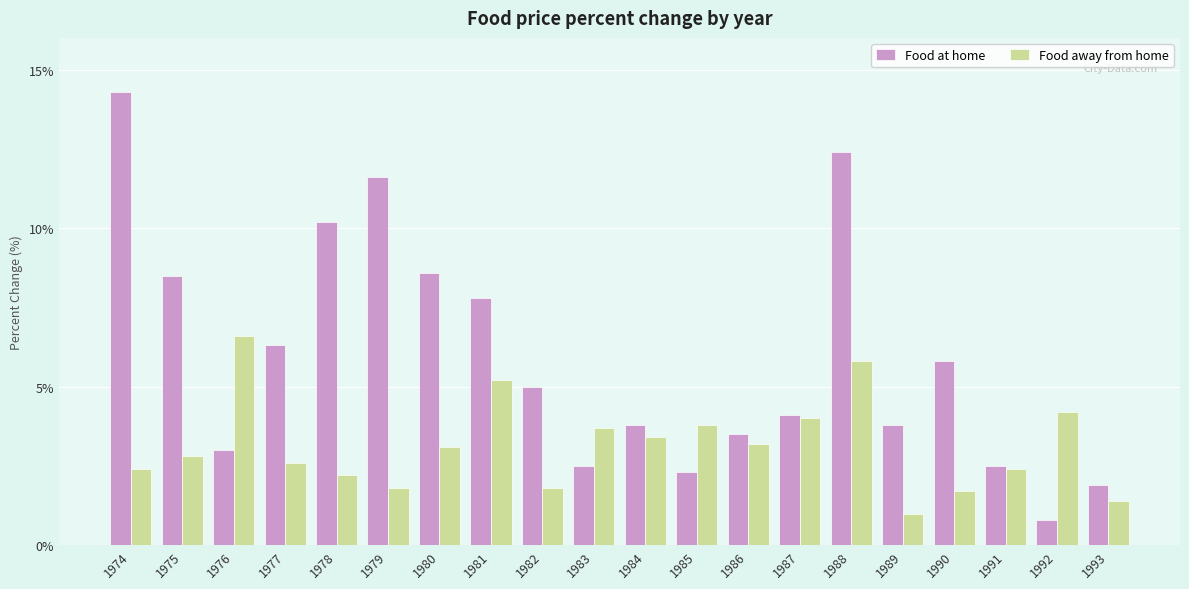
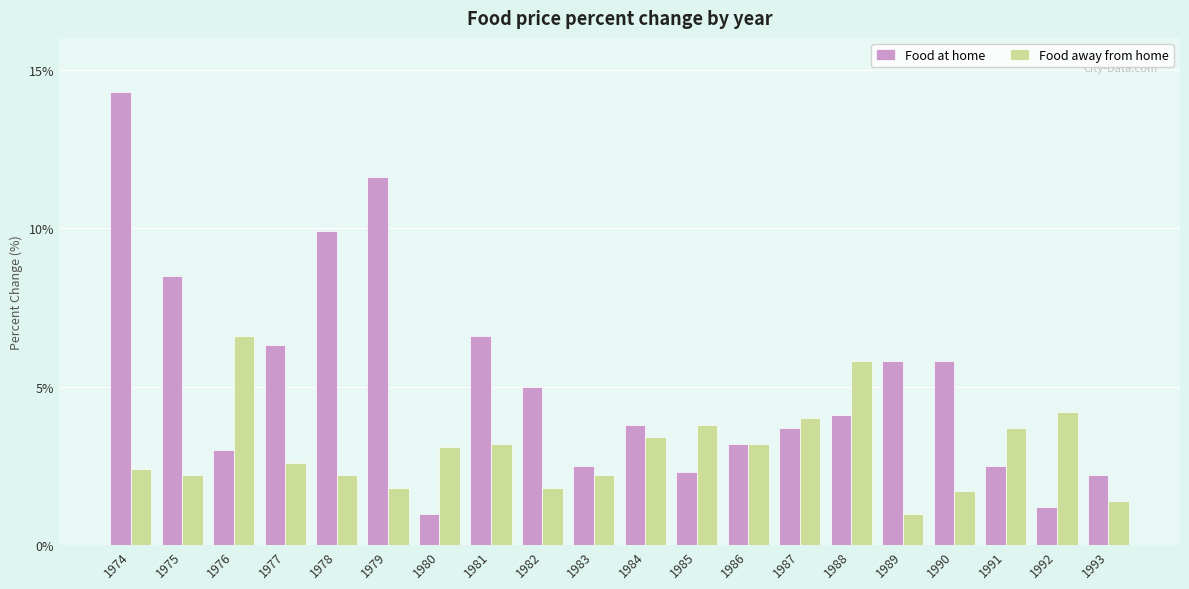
  {
    "Food at home": {
      "1974": "14.3%",
      "1975": "8.5%",
      "1976": "3.0%",
      "1977": "6.3%",
-     "1978": "10.2%",
+     "1978": "9.9%",
      "1979": "11.6%",
-     "1980": "8.6%",
-     "1981": "7.8%",
+     "1980": "1.0%",
+     "1981": "6.6%",
      "1982": "5.0%",
      "1983": "2.5%",
      "1984": "3.8%",
      "1985": "2.3%",
-     "1986": "3.5%",
-     "1987": "4.1%",
-     "1988": "12.4%",
-     "1989": "3.8%",
+     "1986": "3.2%",
+     "1987": "3.7%",
+     "1988": "4.1%",
+     "1989": "5.8%",
      "1990": "5.8%",
      "1991": "2.5%",
-     "1992": "0.8%",
-     "1993": "1.9%"
+     "1992": "1.2%",
+     "1993": "2.2%"
    },
    "Food away from home": {
      "1974": "2.4%",
-     "1975": "2.8%",
+     "1975": "2.2%",
      "1976": "6.6%",
      "1977": "2.6%",
      "1978": "2.2%",
      "1979": "1.8%",
      "1980": "3.1%",
-     "1981": "5.2%",
+     "1981": "3.2%",
      "1982": "1.8%",
-     "1983": "3.7%",
+     "1983": "2.2%",
      "1984": "3.4%",
      "1985": "3.8%",
      "1986": "3.2%",
      "1987": "4.0%",
      "1988": "5.8%",
      "1989": "1.0%",
      "1990": "1.7%",
-     "1991": "2.4%",
+     "1991": "3.7%",
      "1992": "4.2%",
      "1993": "1.4%"
    }
  }
